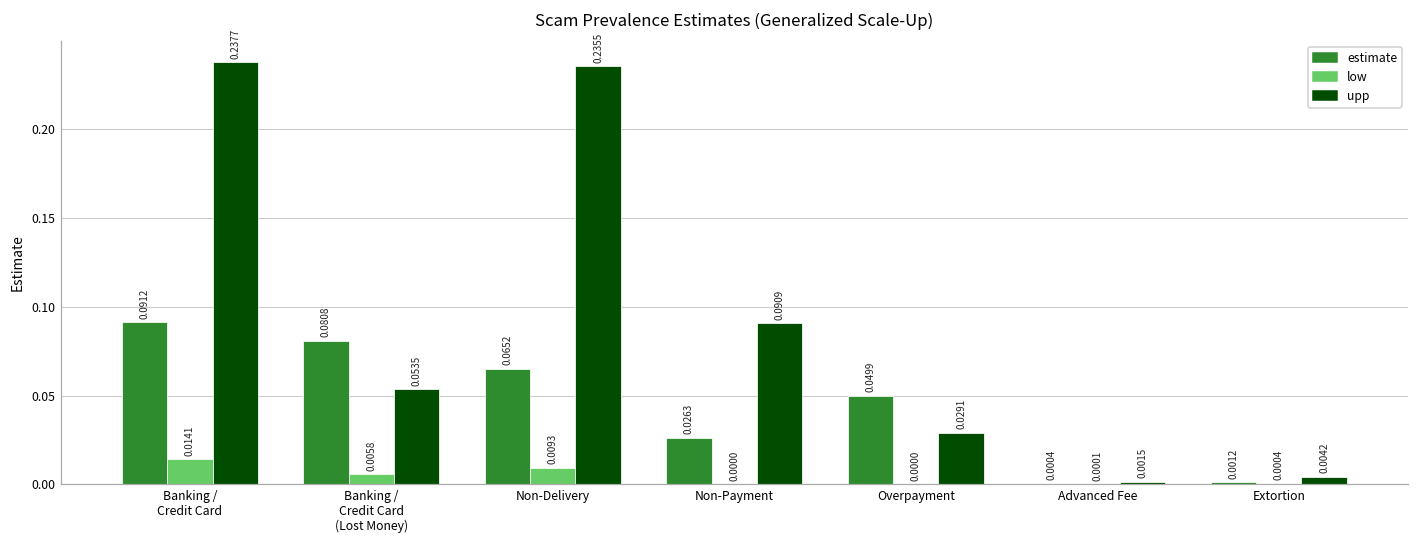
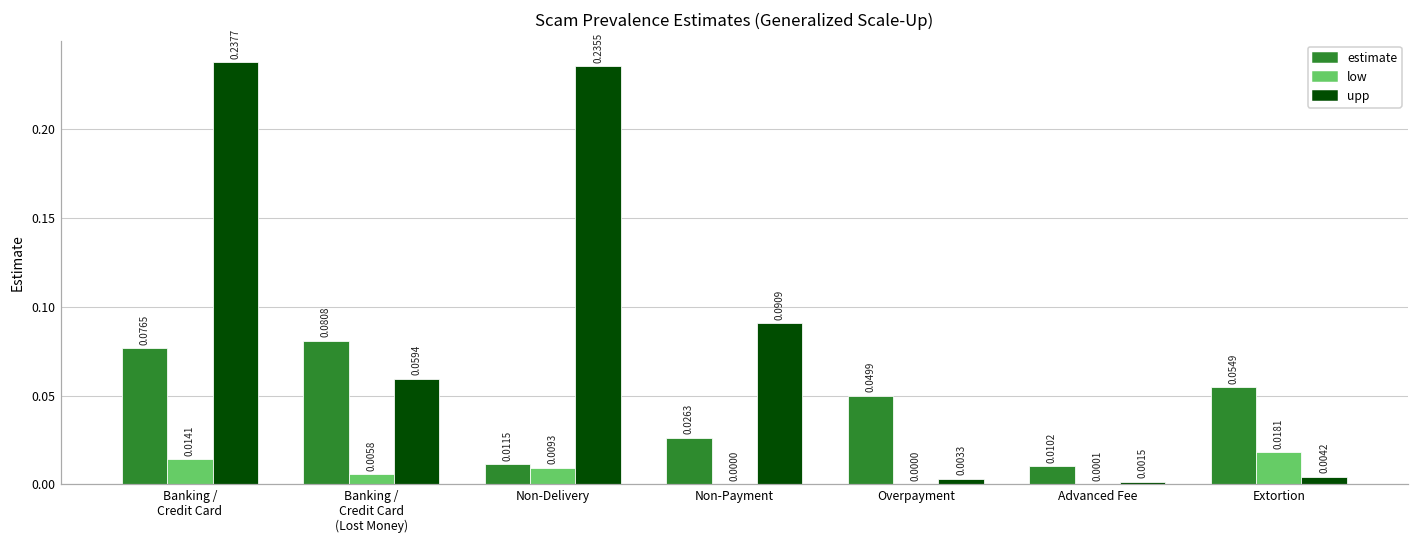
  {
    "estimate": {
-     "Banking / Credit Card": 0.0912,
+     "Banking / Credit Card": 0.0765,
      "Banking / Credit Card (Lost Money)": 0.0808,
-     "Non-Delivery": 0.0652,
+     "Non-Delivery": 0.0115,
      "Non-Payment": 0.0263,
      "Overpayment": 0.0499,
-     "Advanced Fee": 0.0004,
-     "Extortion": 0.0012
+     "Advanced Fee": 0.0102,
+     "Extortion": 0.0549
    },
    "low": {
      "Banking / Credit Card": 0.0141,
      "Banking / Credit Card (Lost Money)": 0.0058,
      "Non-Delivery": 0.0093,
      "Non-Payment": 0.0000,
      "Overpayment": 0.0000,
      "Advanced Fee": 0.0001,
-     "Extortion": 0.0004
+     "Extortion": 0.0181
    },
    "upp": {
      "Banking / Credit Card": 0.2377,
-     "Banking / Credit Card (Lost Money)": 0.0535,
+     "Banking / Credit Card (Lost Money)": 0.0594,
      "Non-Delivery": 0.2355,
      "Non-Payment": 0.0909,
-     "Overpayment": 0.0291,
+     "Overpayment": 0.0033,
      "Advanced Fee": 0.0015,
      "Extortion": 0.0042
    }
  }
